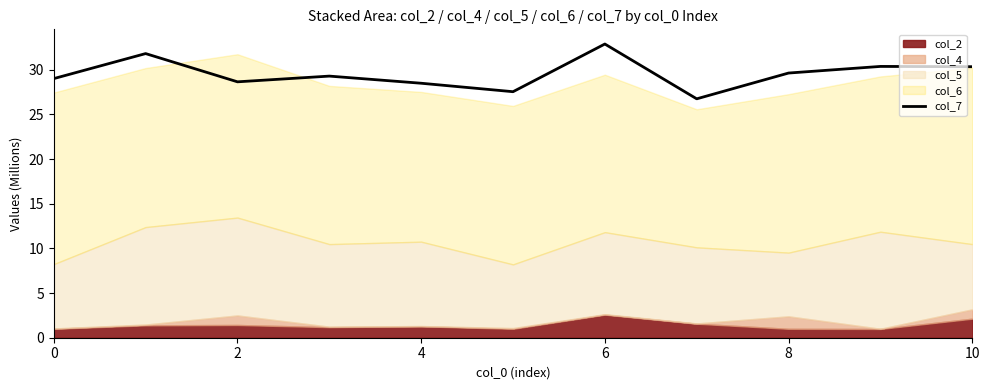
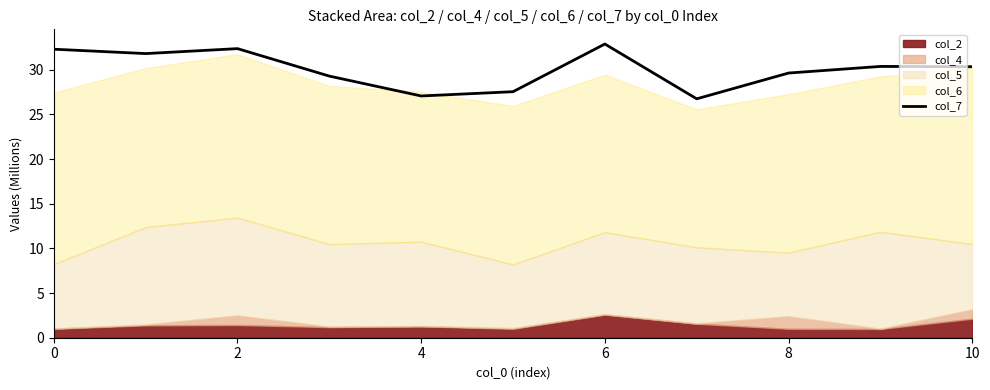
  {
    "col_7": {
-     "0": 29,
-     "2": 29,
-     "4": 28,
+     "0": 32,
+     "2": 32,
+     "4": 27,
      "6": 33,
      "8": 30
    },
    "col_2": {
      "2": 1,
      "8": 1,
      "10": 2
    },
    "col_4": {
      "2": 1,
      "8": 1,
      "10": 1
    }
  }
